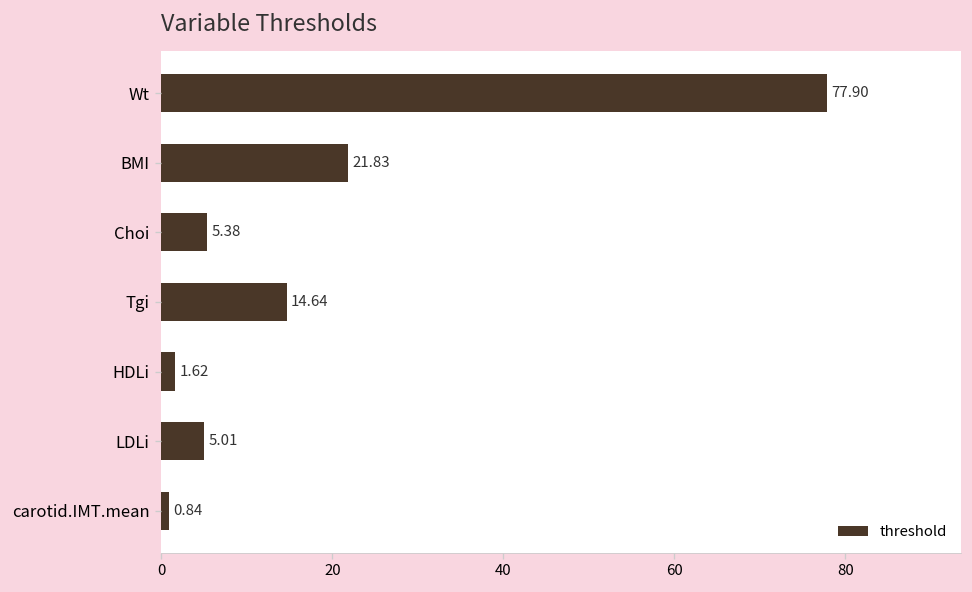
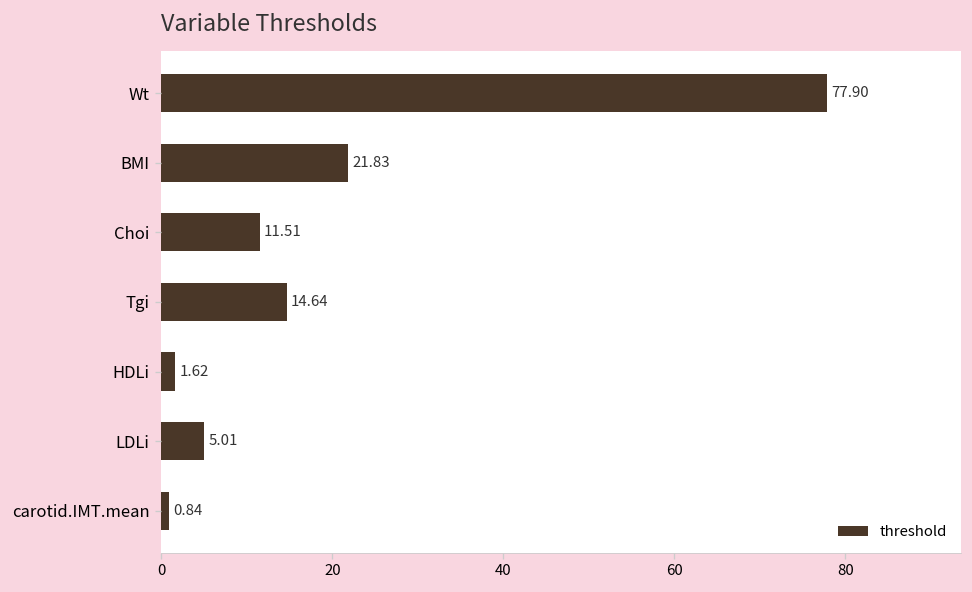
  {
    "Wt": 77.90,
    "BMI": 21.83,
-   "Choi": 5.38,
+   "Choi": 11.51,
    "Tgi": 14.64,
    "HDLi": 1.62,
    "LDLi": 5.01,
    "carotid.IMT.mean": 0.84
  }
